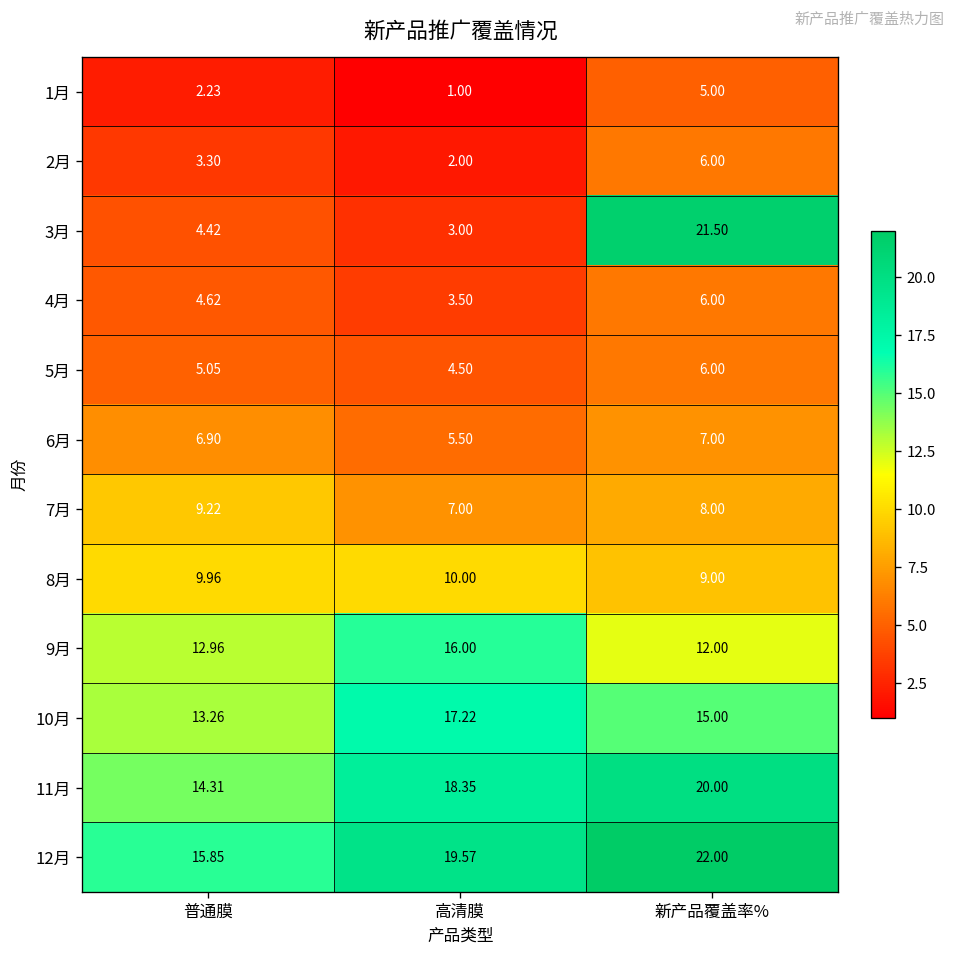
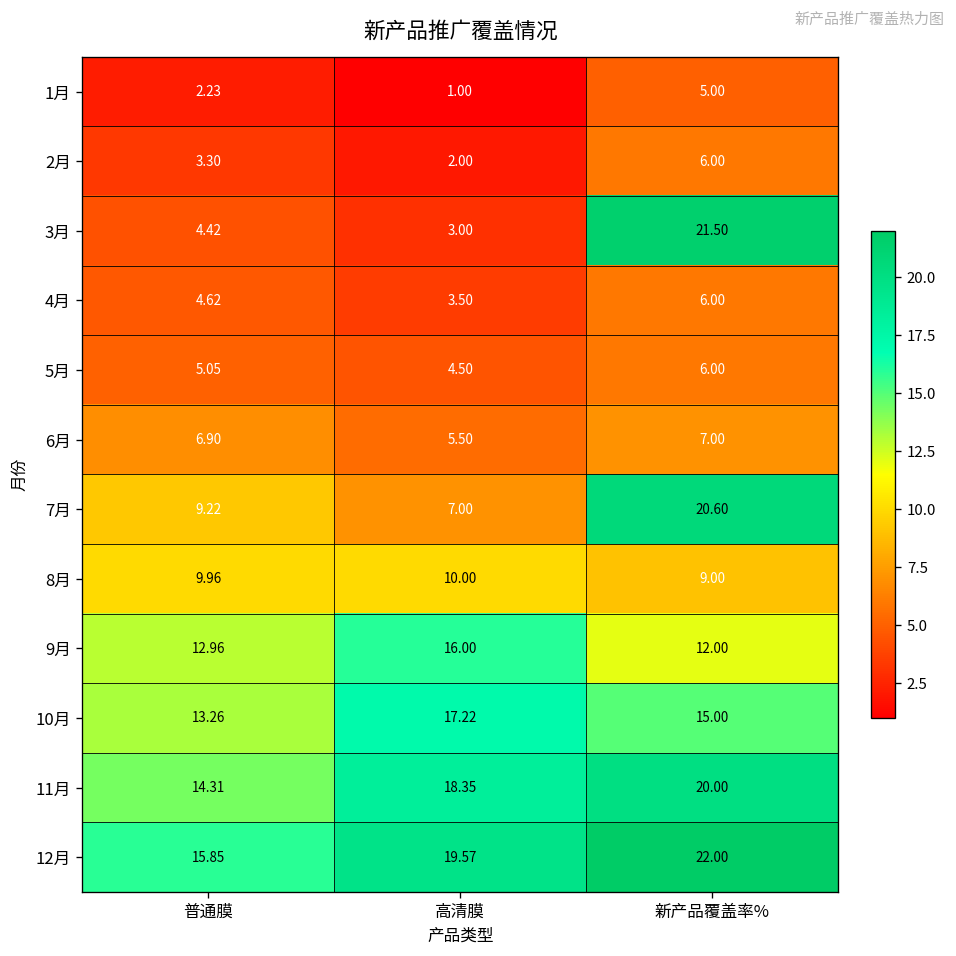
  {
    "1月": {
      "普通膜": 2.23,
      "高清膜": 1.00,
      "新产品覆盖率%": 5.00
    },
    "2月": {
      "普通膜": 3.30,
      "高清膜": 2.00,
      "新产品覆盖率%": 6.00
    },
    "3月": {
      "普通膜": 4.42,
      "高清膜": 3.00,
      "新产品覆盖率%": 21.50
    },
    "4月": {
      "普通膜": 4.62,
      "高清膜": 3.50,
      "新产品覆盖率%": 6.00
    },
    "5月": {
      "普通膜": 5.05,
      "高清膜": 4.50,
      "新产品覆盖率%": 6.00
    },
    "6月": {
      "普通膜": 6.90,
      "高清膜": 5.50,
      "新产品覆盖率%": 7.00
    },
    "7月": {
      "普通膜": 9.22,
      "高清膜": 7.00,
-     "新产品覆盖率%": 8.00
+     "新产品覆盖率%": 20.60
    },
    "8月": {
      "普通膜": 9.96,
      "高清膜": 10.00,
      "新产品覆盖率%": 9.00
    },
    "9月": {
      "普通膜": 12.96,
      "高清膜": 16.00,
      "新产品覆盖率%": 12.00
    },
    "10月": {
      "普通膜": 13.26,
      "高清膜": 17.22,
      "新产品覆盖率%": 15.00
    },
    "11月": {
      "普通膜": 14.31,
      "高清膜": 18.35,
      "新产品覆盖率%": 20.00
    },
    "12月": {
      "普通膜": 15.85,
      "高清膜": 19.57,
      "新产品覆盖率%": 22.00
    }
  }
